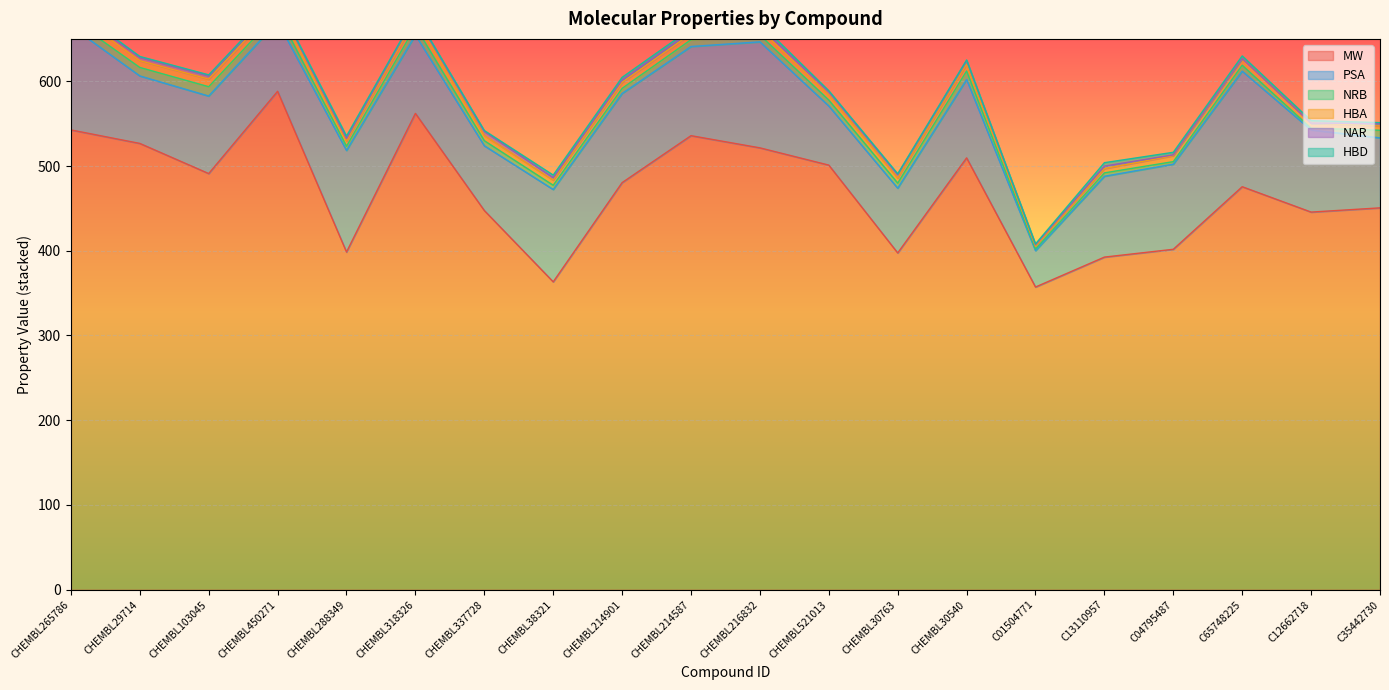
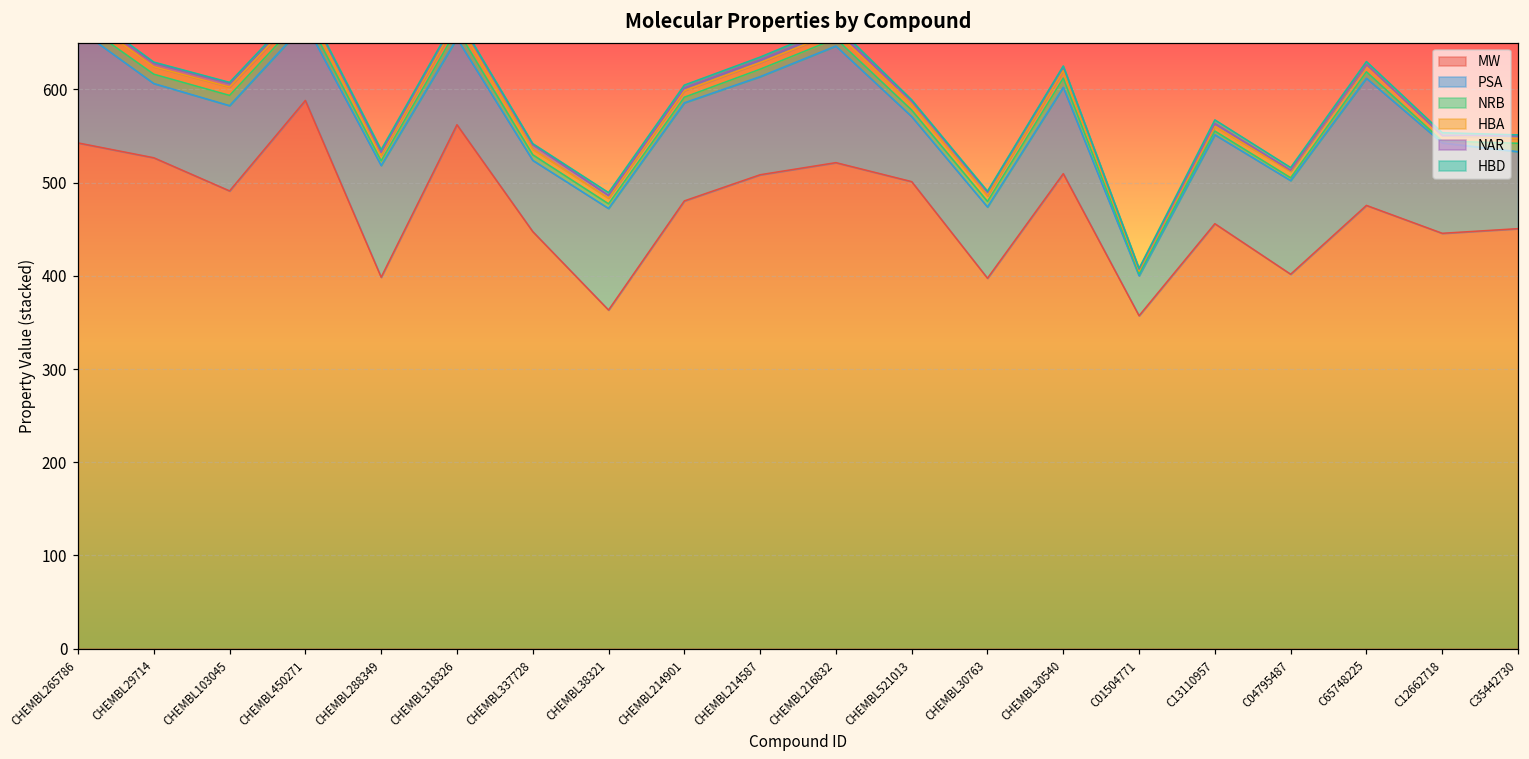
  {
    "MW": {
      "CHEMBL265786": 540,
      "CHEMBL29714": 530,
      "CHEMBL103045": 490,
      "CHEMBL450271": 590,
      "CHEMBL288349": 400,
      "CHEMBL318326": 560,
      "CHEMBL337728": 450,
      "CHEMBL38321": 360,
      "CHEMBL214901": 480,
-     "CHEMBL214587": 540,
+     "CHEMBL214587": 510,
      "CHEMBL216832": 520,
      "CHEMBL521013": 500,
      "CHEMBL30763": 400,
      "CHEMBL30540": 510,
      "C01504771": 360,
-     "C13110957": 390,
+     "C13110957": 460,
      "C04795487": 400,
      "C65748225": 480,
      "C12662718": 450,
      "C35442730": 450
    },
    "HBA": {
      "CHEMBL29714": 10,
      "CHEMBL103045": 10,
      "CHEMBL337728": 10,
      "CHEMBL38321": 10,
      "CHEMBL521013": 10,
      "CHEMBL30763": 10,
      "CHEMBL30540": 10
    }
  }
